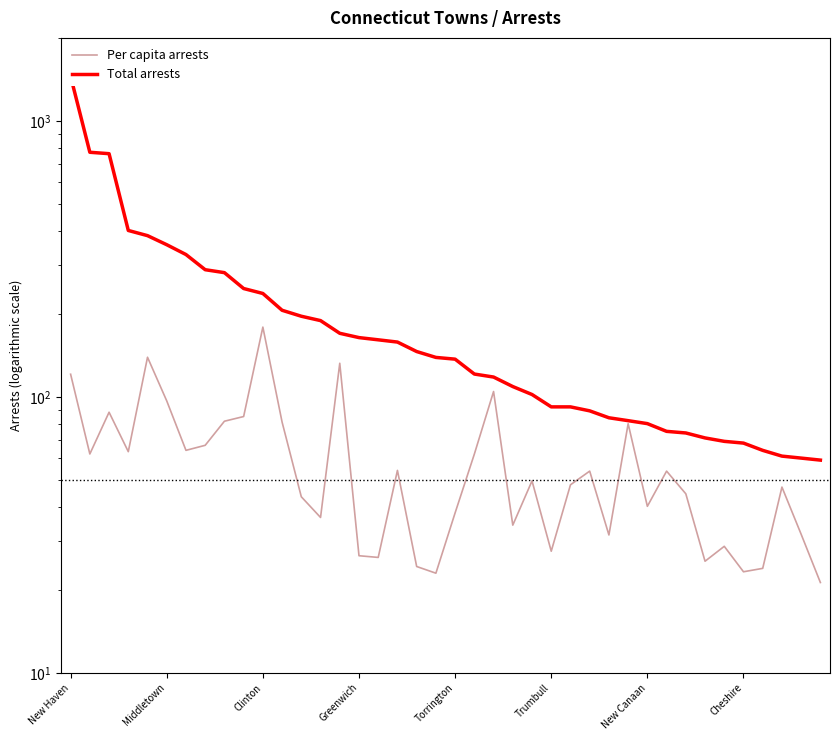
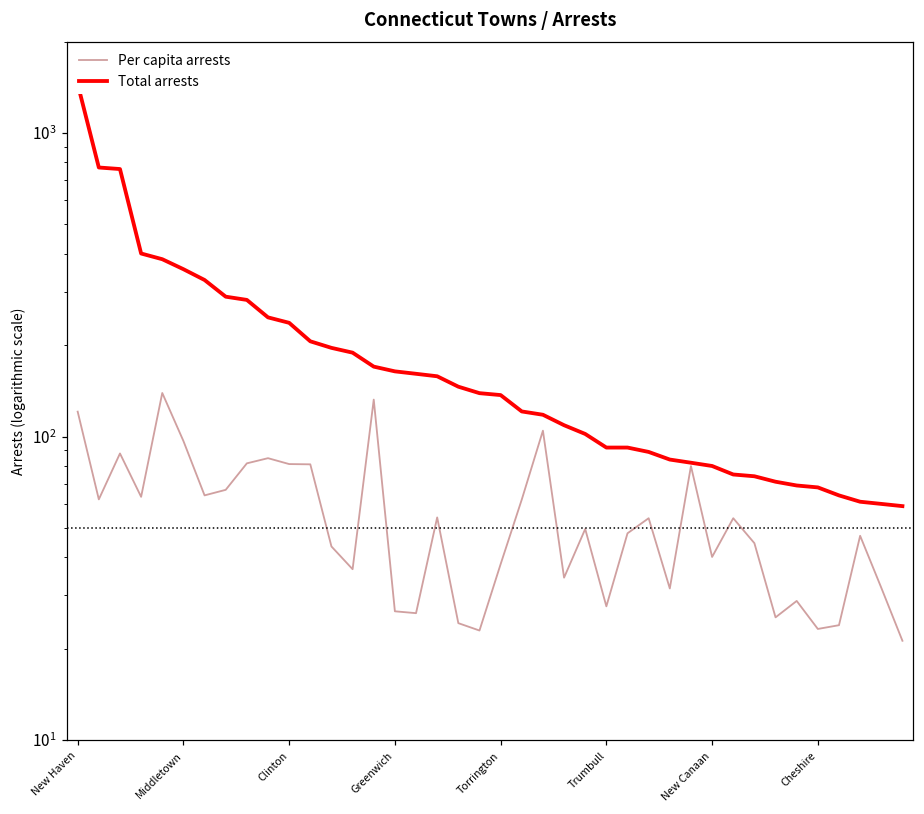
  {
    "Per capita arrests": {
      "New Haven": 120,
      "Middletown": 97,
-     "Clinton": 180,
+     "Clinton": 81,
      "Greenwich": 27,
      "Torrington": 38,
      "Trumbull": 28,
      "New Canaan": 40,
      "Cheshire": 23
    },
    "Total arrests": {
      "Middletown": 360,
      "Clinton": 240,
      "Greenwich": 160,
      "Torrington": 140,
      "Trumbull": 92,
      "New Canaan": 80,
      "Cheshire": 68
    }
  }
